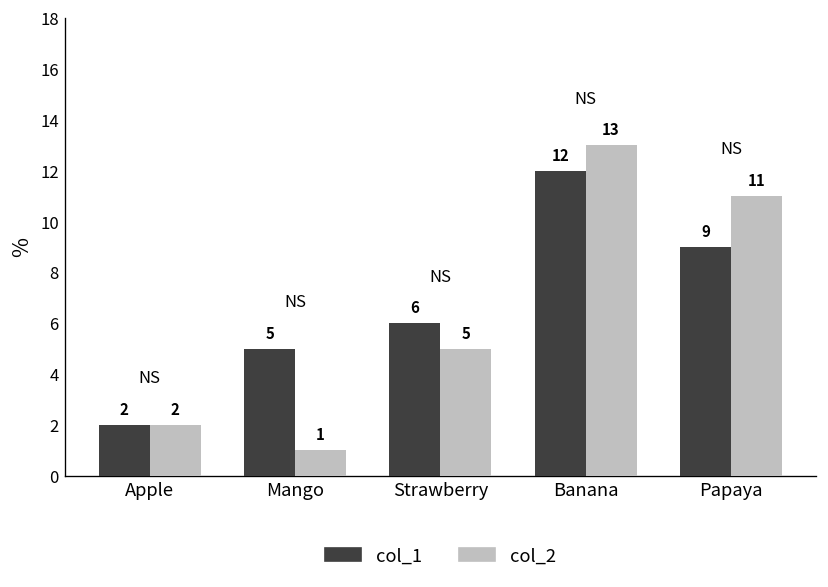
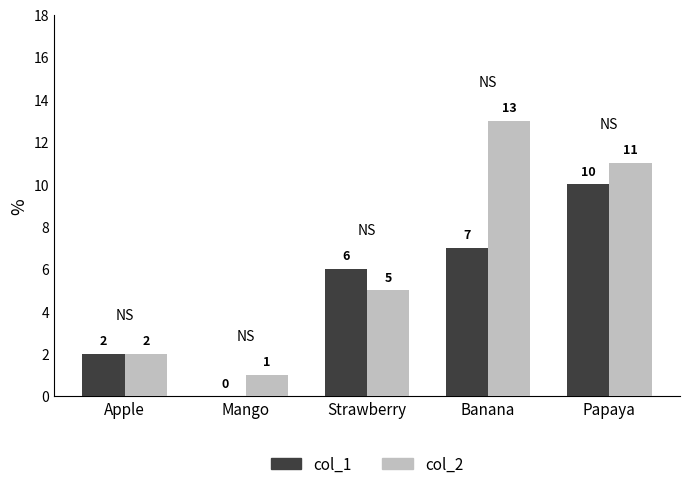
  {
    "col_1": {
      "Apple": 2,
-     "Mango": 5,
+     "Mango": 0,
      "Strawberry": 6,
-     "Banana": 12,
-     "Papaya": 9
+     "Banana": 7,
+     "Papaya": 10
    },
    "col_2": {
      "Apple": 2,
      "Mango": 1,
      "Strawberry": 5,
      "Banana": 13,
      "Papaya": 11
    }
  }
